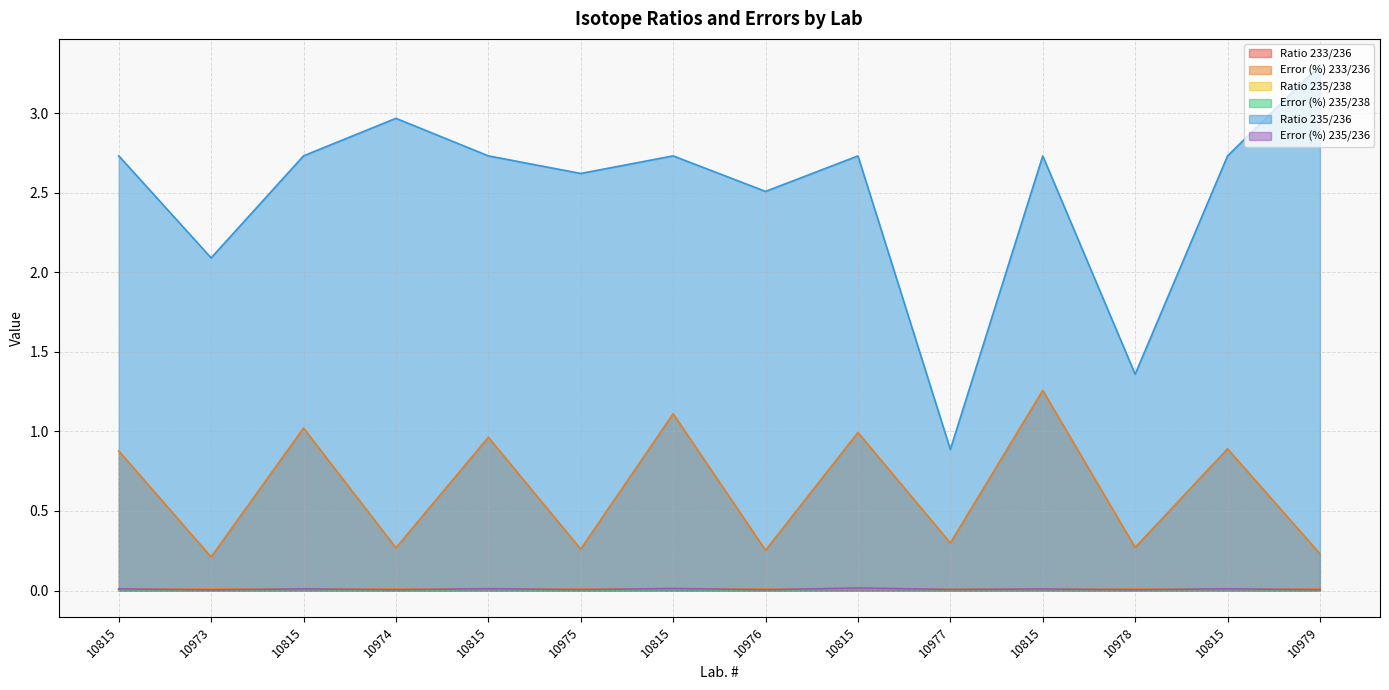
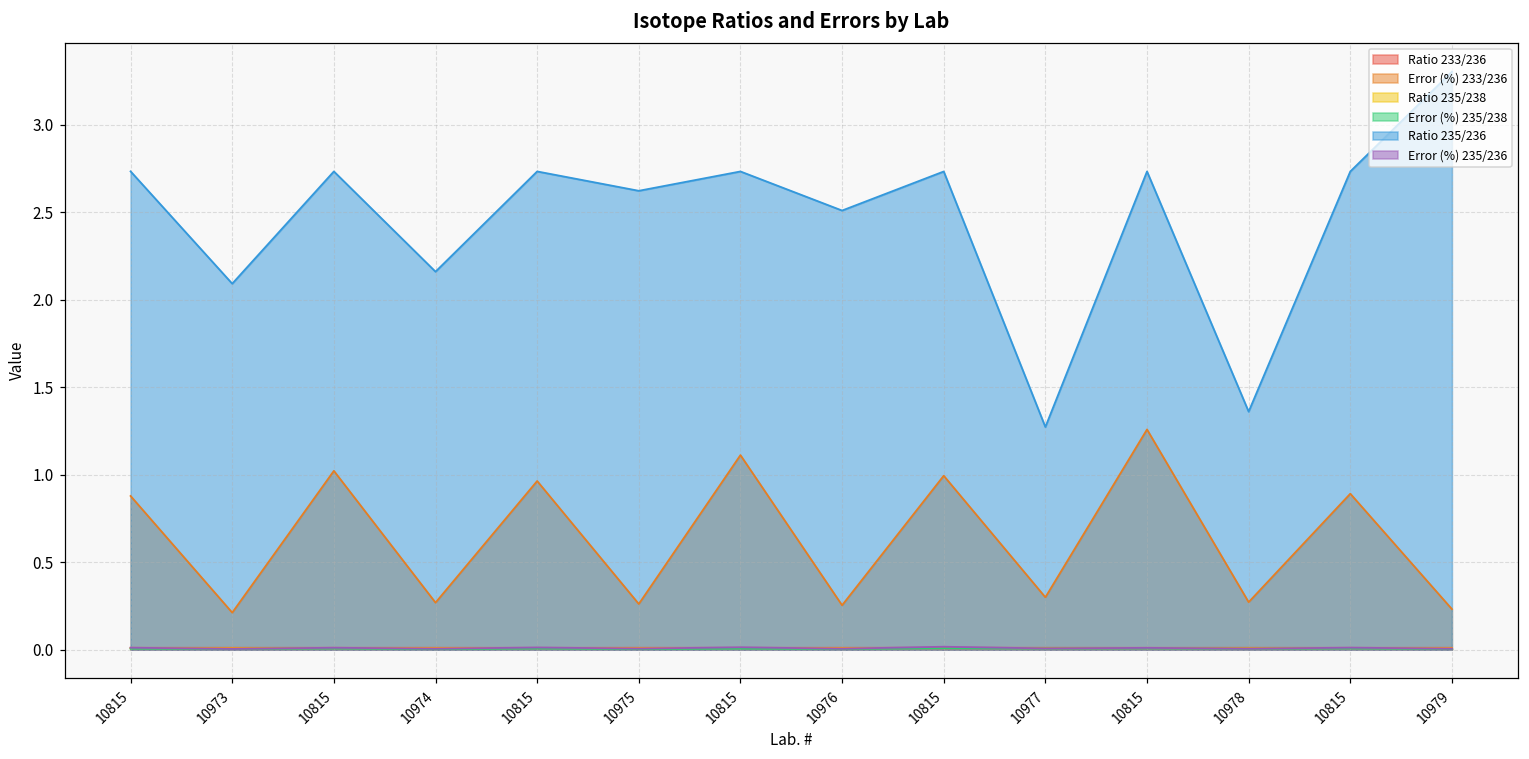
  {
    "Ratio 235/236": {
      "10973": 2.09,
-     "10974": 2.97,
+     "10974": 2.16,
      "10975": 2.62,
      "10976": 2.51,
-     "10977": 0.89,
+     "10977": 1.27,
      "10978": 1.36
    }
  }
